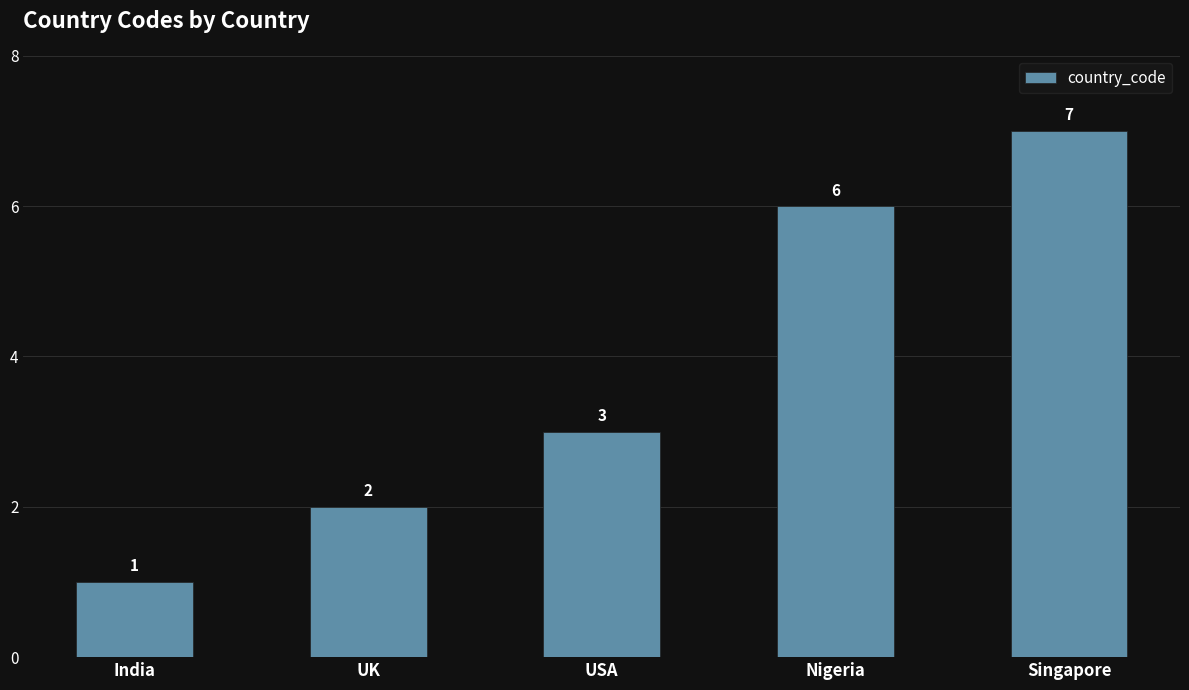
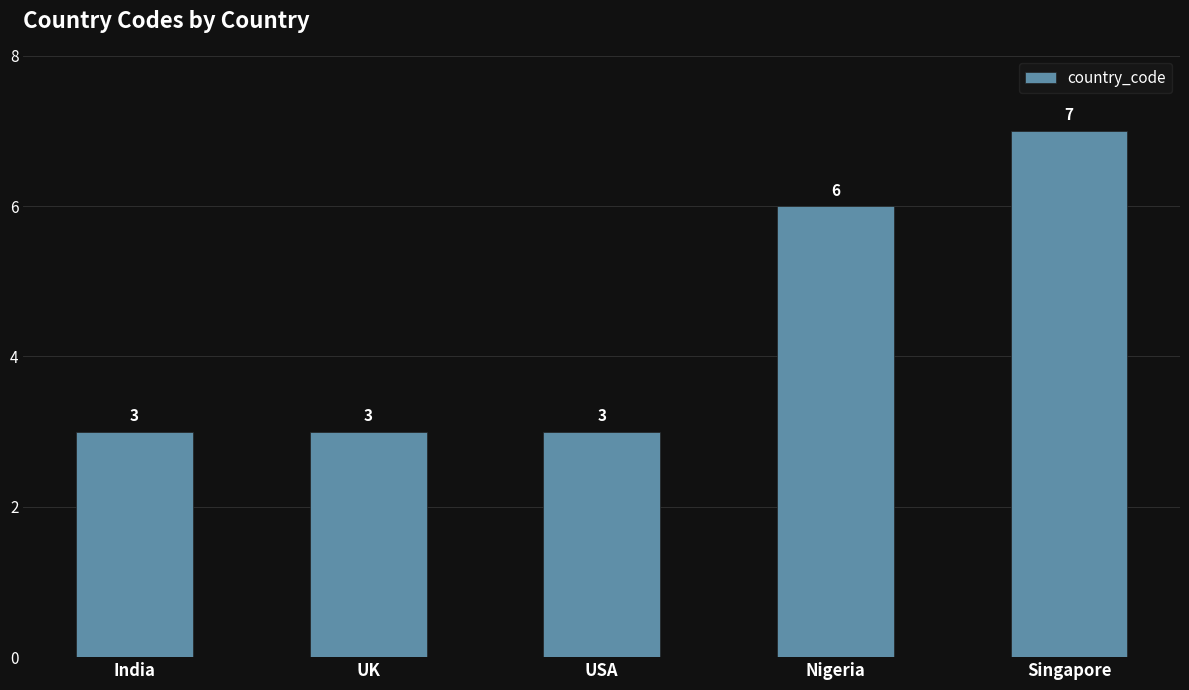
  {
-   "India": 1,
-   "UK": 2,
+   "India": 3,
+   "UK": 3,
    "USA": 3,
    "Nigeria": 6,
    "Singapore": 7
  }
